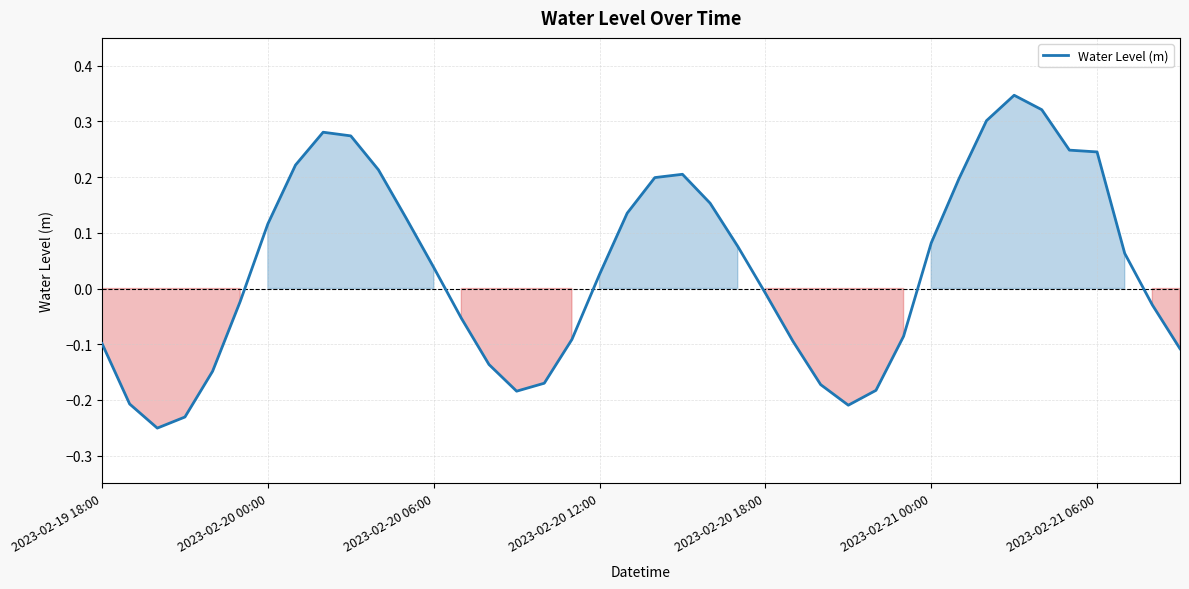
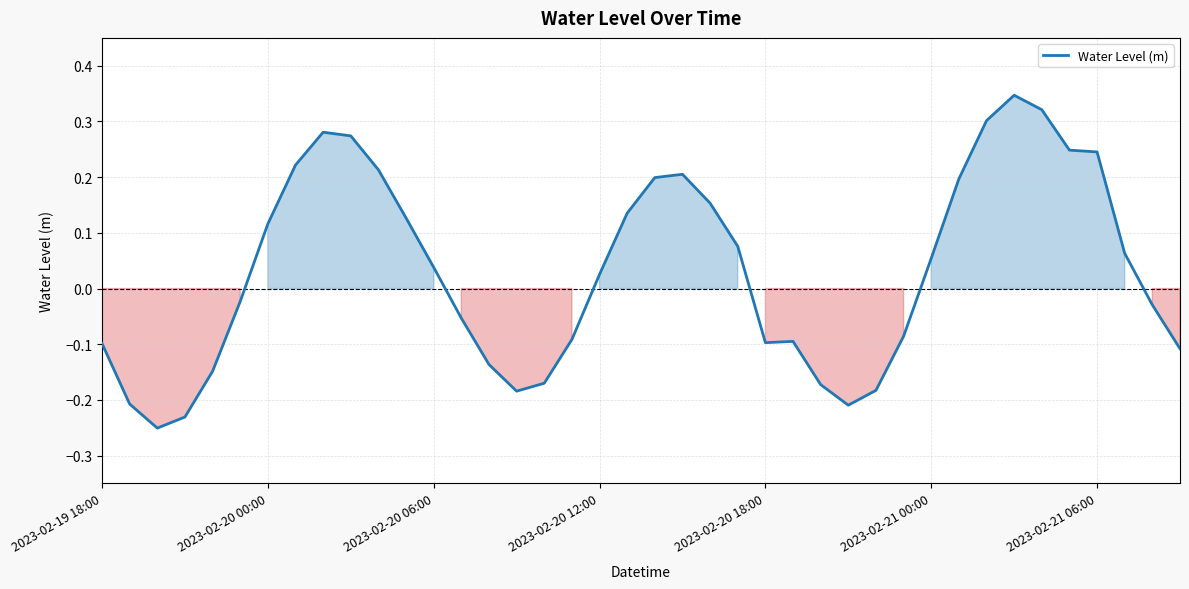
  {
    "2023-02-19 18:00": -0.10,
    "2023-02-20 00:00": 0.12,
    "2023-02-20 06:00": 0.04,
    "2023-02-20 12:00": 0.03,
-   "2023-02-20 18:00": -0.01,
-   "2023-02-21 00:00": 0.08,
+   "2023-02-20 18:00": -0.10,
+   "2023-02-21 00:00": 0.05,
    "2023-02-21 06:00": 0.25
  }
